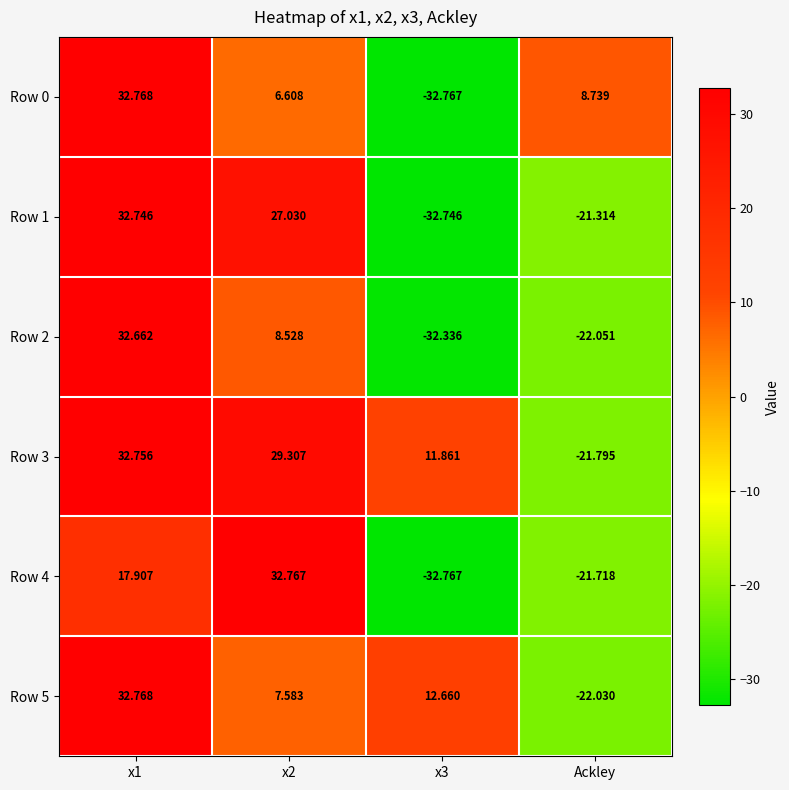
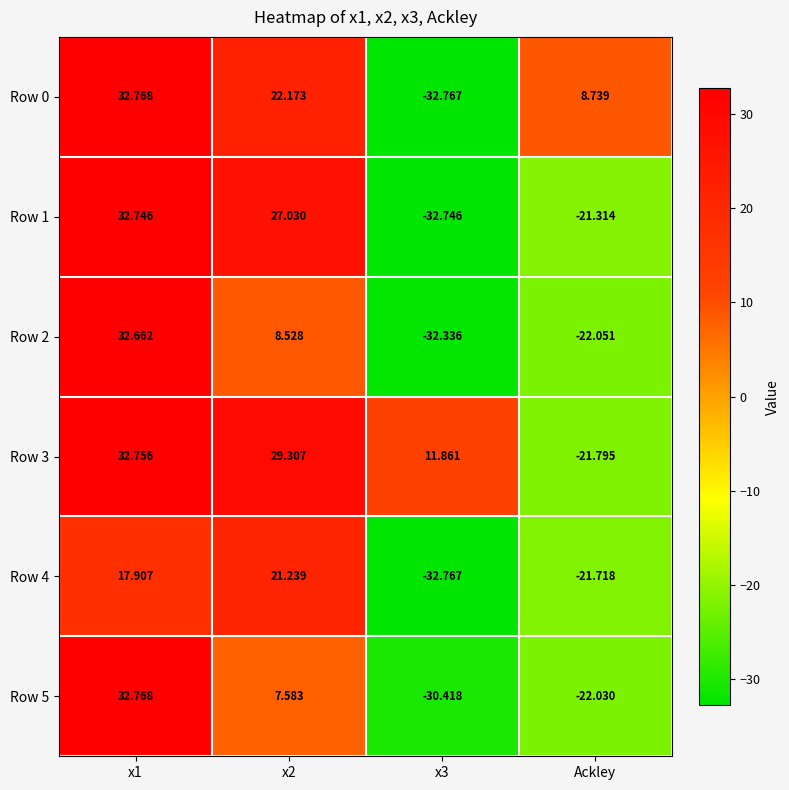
  {
    "Row 0": {
      "x1": 32.768,
-     "x2": 6.608,
+     "x2": 22.173,
      "x3": -32.767,
      "Ackley": 8.739
    },
    "Row 1": {
      "x1": 32.746,
      "x2": 27.030,
      "x3": -32.746,
      "Ackley": -21.314
    },
    "Row 2": {
      "x1": 32.662,
      "x2": 8.528,
      "x3": -32.336,
      "Ackley": -22.051
    },
    "Row 3": {
      "x1": 32.756,
      "x2": 29.307,
      "x3": 11.861,
      "Ackley": -21.795
    },
    "Row 4": {
      "x1": 17.907,
-     "x2": 32.767,
+     "x2": 21.239,
      "x3": -32.767,
      "Ackley": -21.718
    },
    "Row 5": {
      "x1": 32.768,
      "x2": 7.583,
-     "x3": 12.660,
+     "x3": -30.418,
      "Ackley": -22.030
    }
  }
